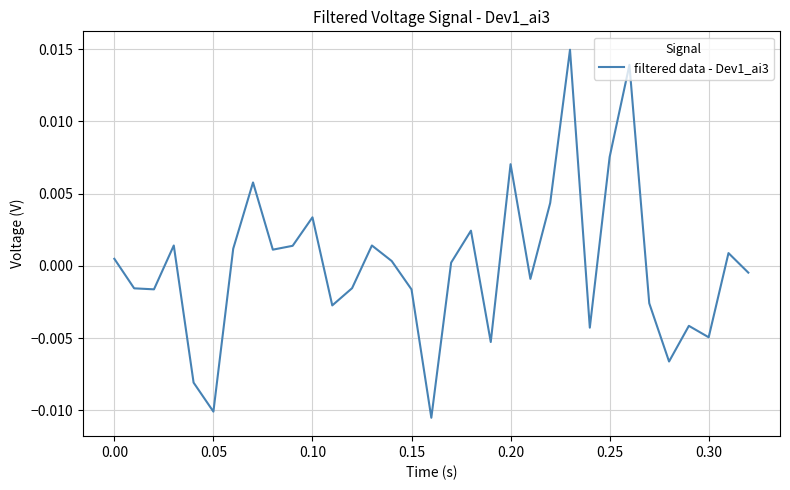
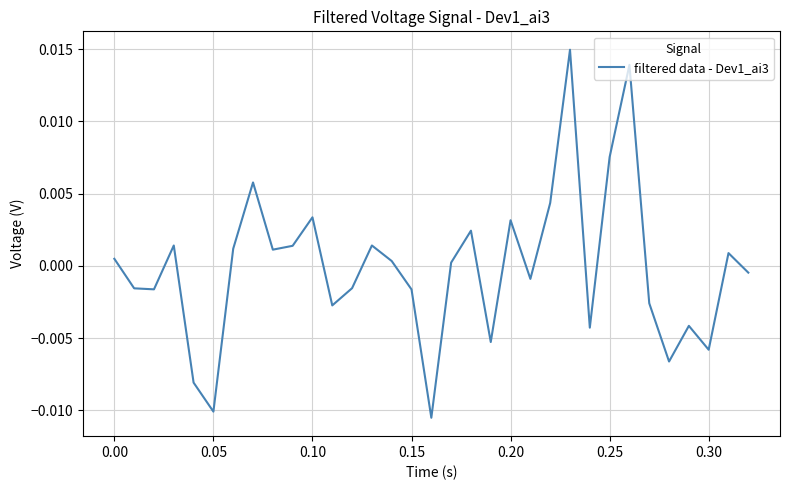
  {
    "0.00": 0.0005,
    "0.05": -0.0101,
    "0.10": 0.0034,
    "0.15": -0.0016,
-   "0.20": 0.0070,
+   "0.20": 0.0032,
    "0.25": 0.0075,
-   "0.30": -0.0049
+   "0.30": -0.0058
  }
